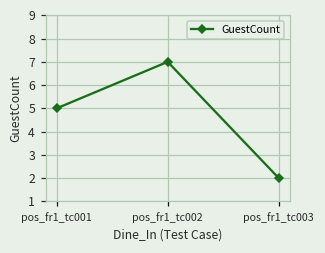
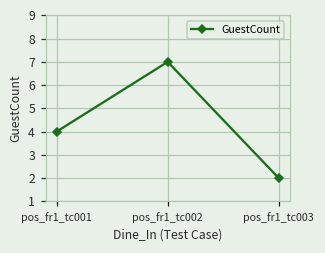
  {
-   "pos_fr1_tc001": 5,
+   "pos_fr1_tc001": 4,
    "pos_fr1_tc002": 7,
    "pos_fr1_tc003": 2
  }
